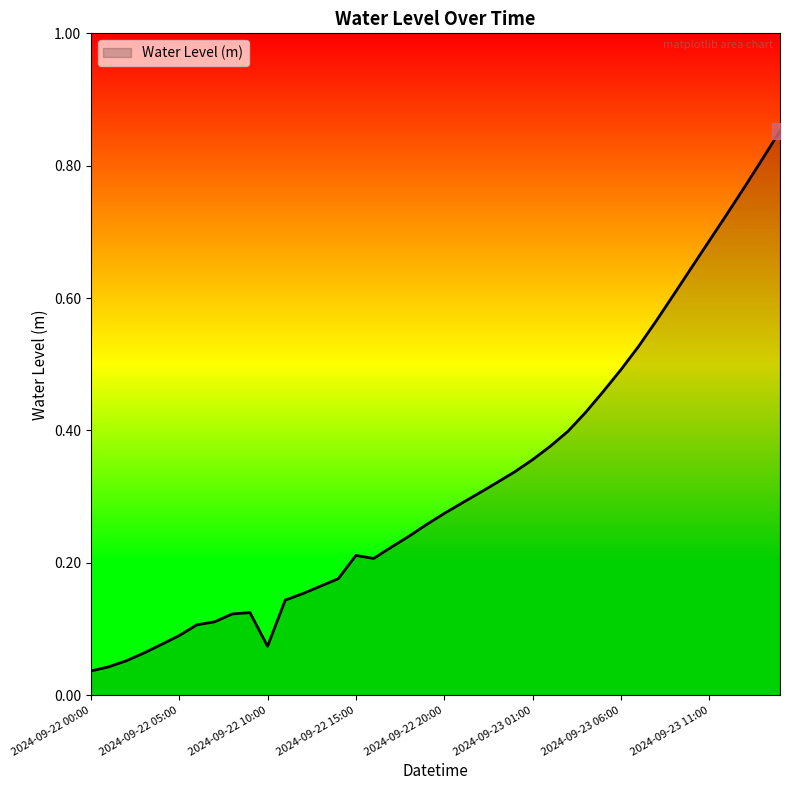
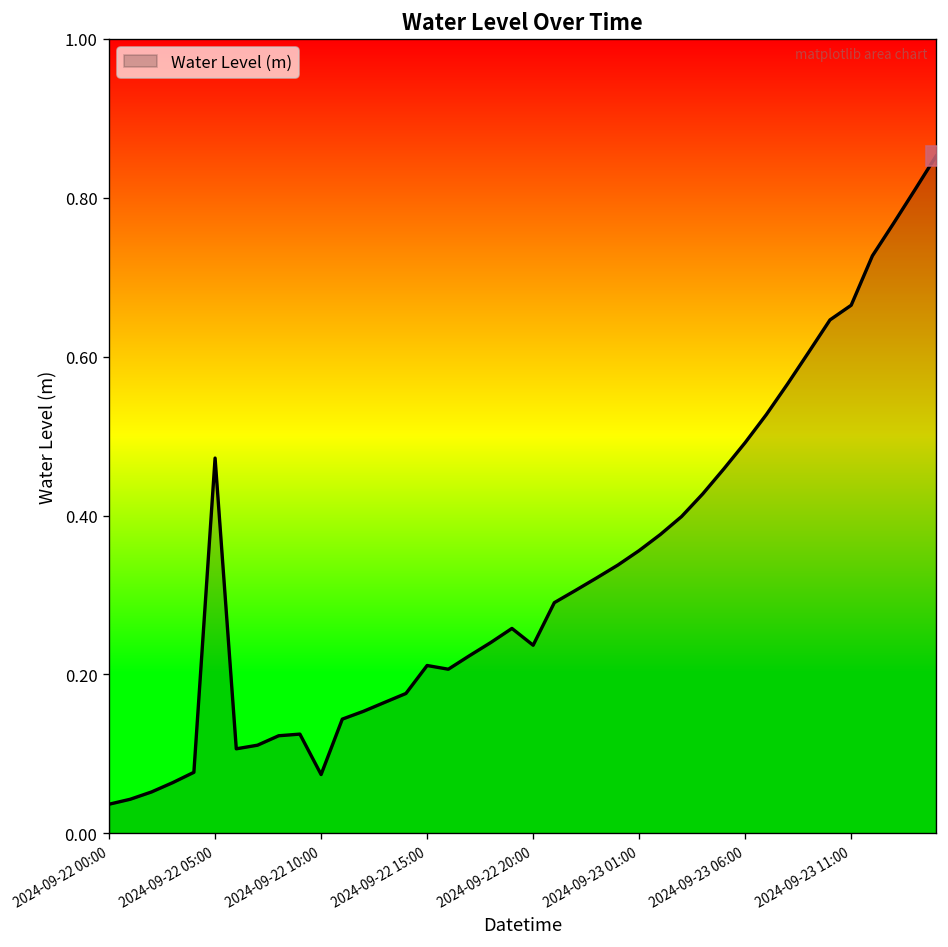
  {
    "Water Level (m)": {
      "2024-09-22 00:00": 0.04,
-     "2024-09-22 05:00": 0.09,
+     "2024-09-22 05:00": 0.47,
      "2024-09-22 10:00": 0.07,
      "2024-09-22 15:00": 0.21,
-     "2024-09-22 20:00": 0.27,
+     "2024-09-22 20:00": 0.24,
      "2024-09-23 01:00": 0.36,
      "2024-09-23 06:00": 0.49,
-     "2024-09-23 11:00": 0.69
+     "2024-09-23 11:00": 0.66
    }
  }
